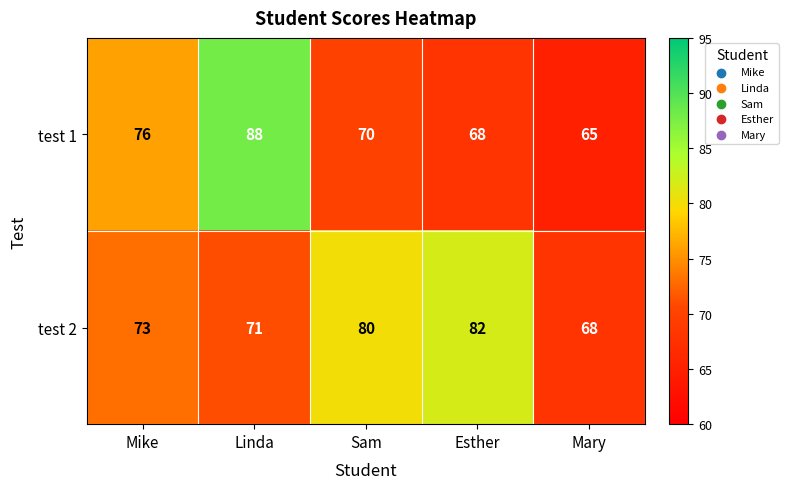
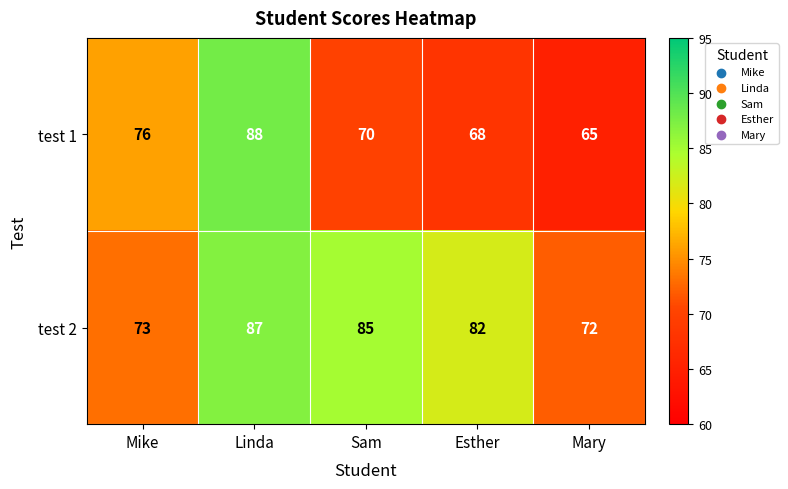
  {
    "test 1": {
      "Mike": 76,
      "Linda": 88,
      "Sam": 70,
      "Esther": 68,
      "Mary": 65
    },
    "test 2": {
      "Mike": 73,
-     "Linda": 71,
-     "Sam": 80,
+     "Linda": 87,
+     "Sam": 85,
      "Esther": 82,
-     "Mary": 68
+     "Mary": 72
    }
  }
